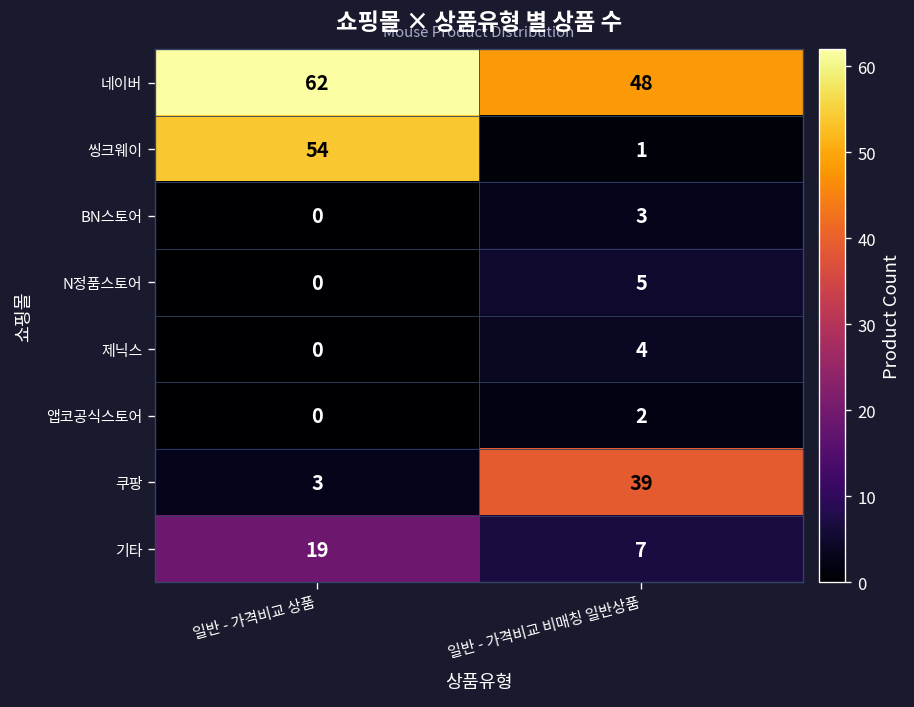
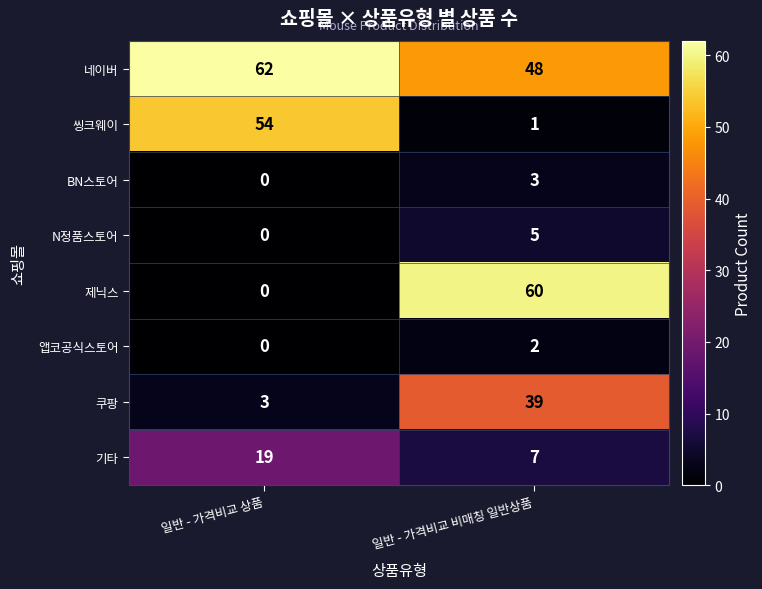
  {
    "네이버": {
      "일반 - 가격비교 상품": 62,
      "일반 - 가격비교 비매칭 일반상품": 48
    },
    "씽크웨이": {
      "일반 - 가격비교 상품": 54,
      "일반 - 가격비교 비매칭 일반상품": 1
    },
    "BN스토어": {
      "일반 - 가격비교 상품": 0,
      "일반 - 가격비교 비매칭 일반상품": 3
    },
    "N정품스토어": {
      "일반 - 가격비교 상품": 0,
      "일반 - 가격비교 비매칭 일반상품": 5
    },
    "제닉스": {
      "일반 - 가격비교 상품": 0,
-     "일반 - 가격비교 비매칭 일반상품": 4
+     "일반 - 가격비교 비매칭 일반상품": 60
    },
    "앱코공식스토어": {
      "일반 - 가격비교 상품": 0,
      "일반 - 가격비교 비매칭 일반상품": 2
    },
    "쿠팡": {
      "일반 - 가격비교 상품": 3,
      "일반 - 가격비교 비매칭 일반상품": 39
    },
    "기타": {
      "일반 - 가격비교 상품": 19,
      "일반 - 가격비교 비매칭 일반상품": 7
    }
  }
